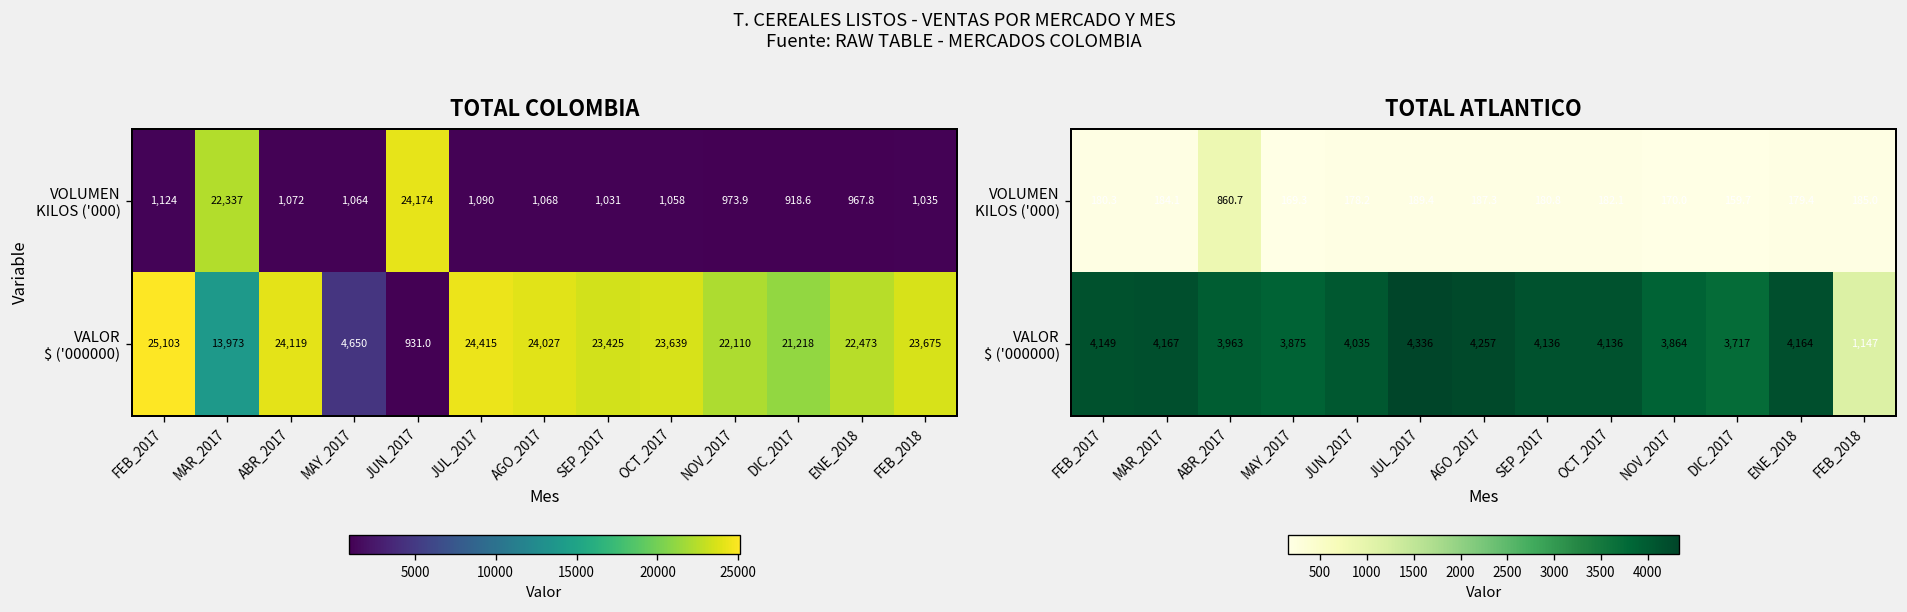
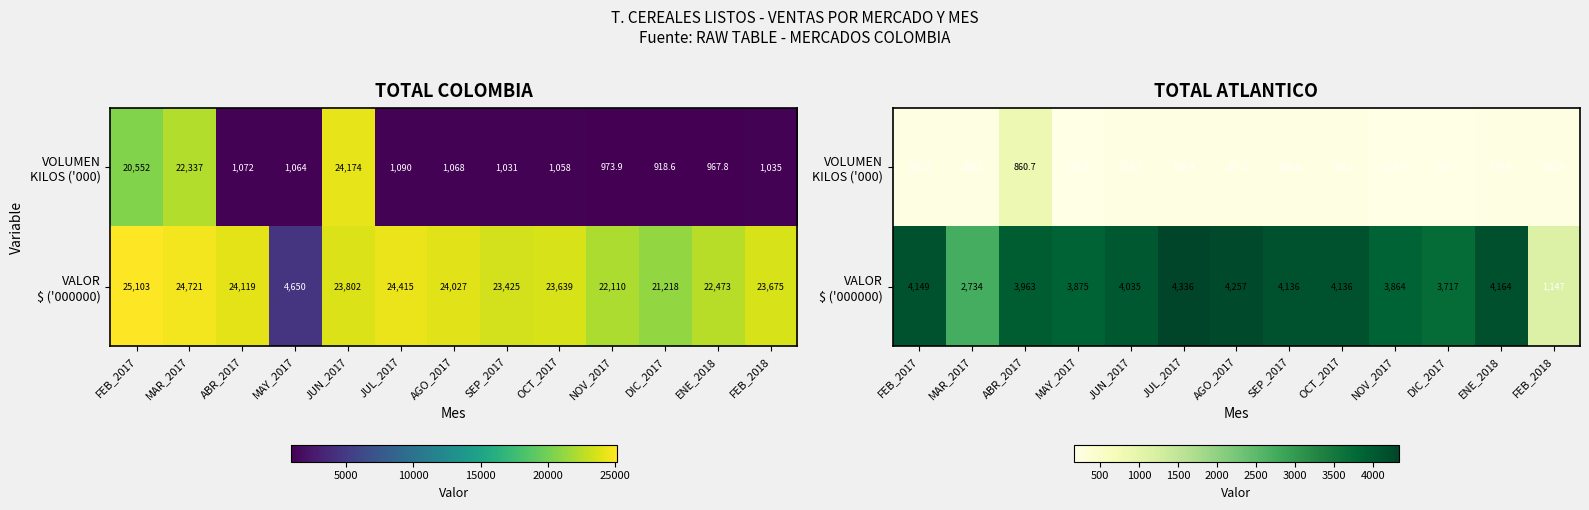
  {
    "TOTAL COLOMBIA": {
      "VOLUMEN KILOS ('000)": {
-       "FEB_2017": "1,124",
+       "FEB_2017": "20,552",
        "MAR_2017": "22,337",
        "ABR_2017": "1,072",
        "MAY_2017": "1,064",
        "JUN_2017": "24,174",
        "JUL_2017": "1,090",
        "AGO_2017": "1,068",
        "SEP_2017": "1,031",
        "OCT_2017": "1,058",
        "NOV_2017": "973.9",
        "DIC_2017": "918.6",
        "ENE_2018": "967.8",
        "FEB_2018": "1,035"
      },
      "VALOR $ ('000000)": {
        "FEB_2017": "25,103",
-       "MAR_2017": "13,973",
+       "MAR_2017": "24,721",
        "ABR_2017": "24,119",
        "MAY_2017": "4,650",
-       "JUN_2017": "931.0",
+       "JUN_2017": "23,802",
        "JUL_2017": "24,415",
        "AGO_2017": "24,027",
        "SEP_2017": "23,425",
        "OCT_2017": "23,639",
        "NOV_2017": "22,110",
        "DIC_2017": "21,218",
        "ENE_2018": "22,473",
        "FEB_2018": "23,675"
      }
    },
    "TOTAL ATLANTICO": {
      "VOLUMEN KILOS ('000)": {
        "ABR_2017": "860.7"
      },
      "VALOR $ ('000000)": {
        "FEB_2017": "4,149",
-       "MAR_2017": "4,167",
+       "MAR_2017": "2,734",
        "ABR_2017": "3,963",
        "MAY_2017": "3,875",
        "JUN_2017": "4,035",
        "JUL_2017": "4,336",
        "AGO_2017": "4,257",
        "SEP_2017": "4,136",
        "OCT_2017": "4,136",
        "NOV_2017": "3,864",
        "DIC_2017": "3,717",
        "ENE_2018": "4,164",
        "FEB_2018": "1,147"
      }
    }
  }
